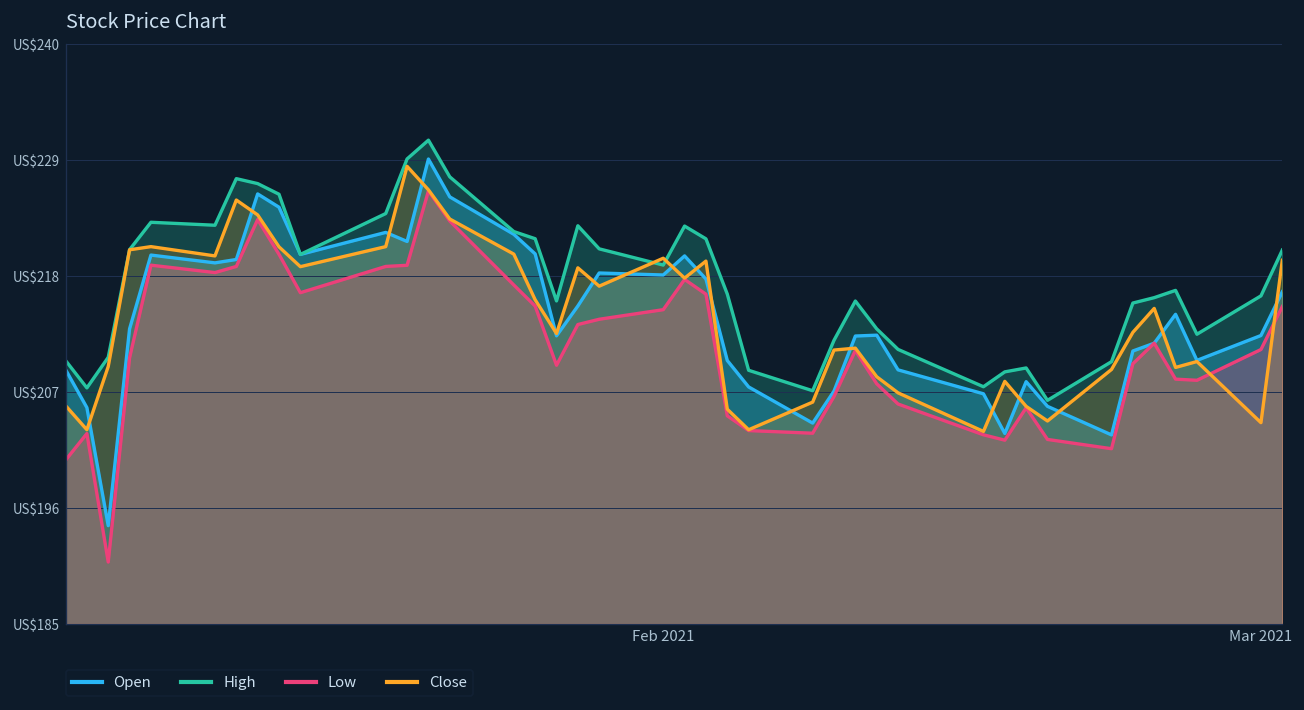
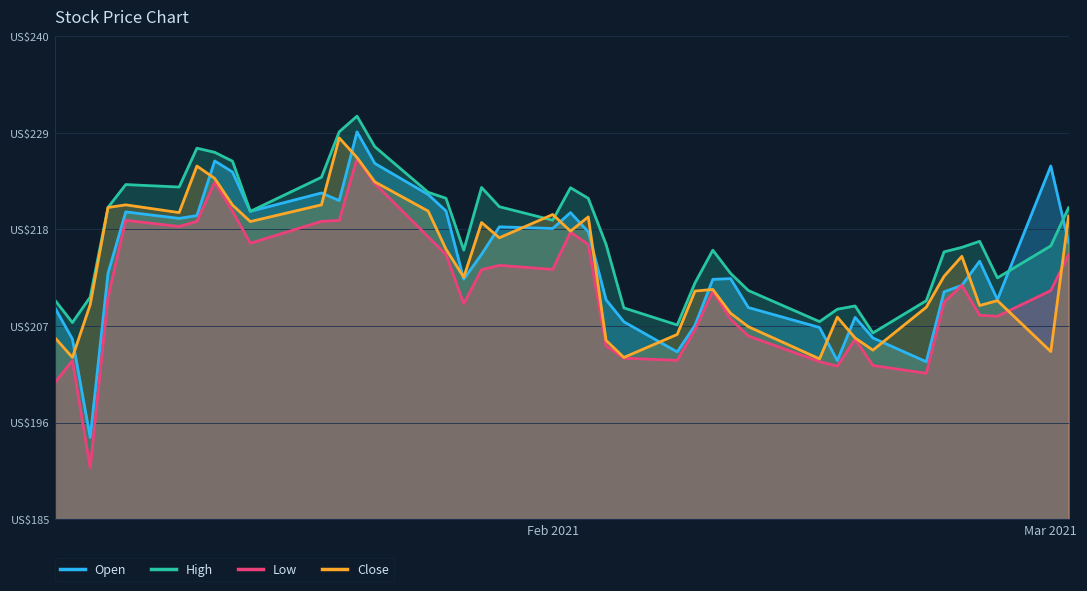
  {
    "Open": {
      "Feb 2021": "US$218",
-     "Mar 2021": "US$212"
+     "Mar 2021": "US$225"
    },
    "High": {
      "Feb 2021": "US$219",
      "Mar 2021": "US$216"
    },
    "Low": {
-     "Feb 2021": "US$215",
+     "Feb 2021": "US$213",
      "Mar 2021": "US$211"
    },
    "Close": {
      "Feb 2021": "US$220",
      "Mar 2021": "US$204"
    }
  }
